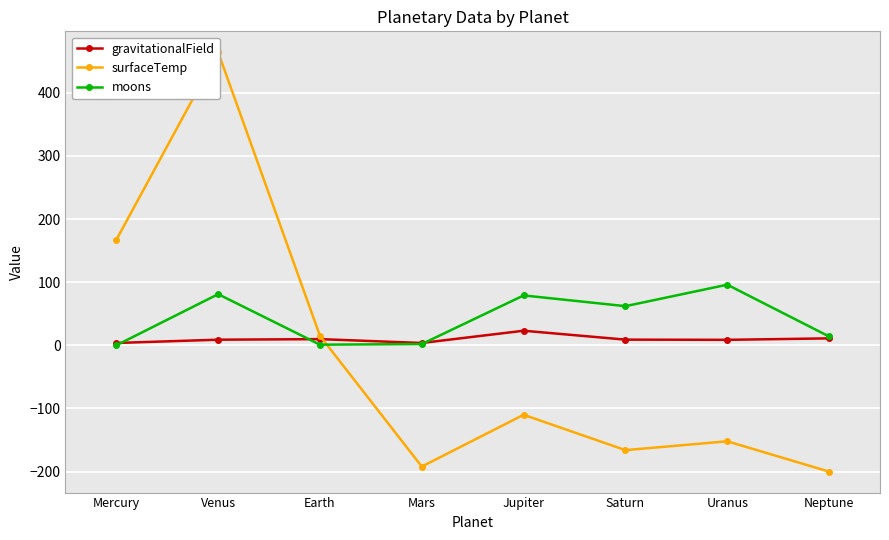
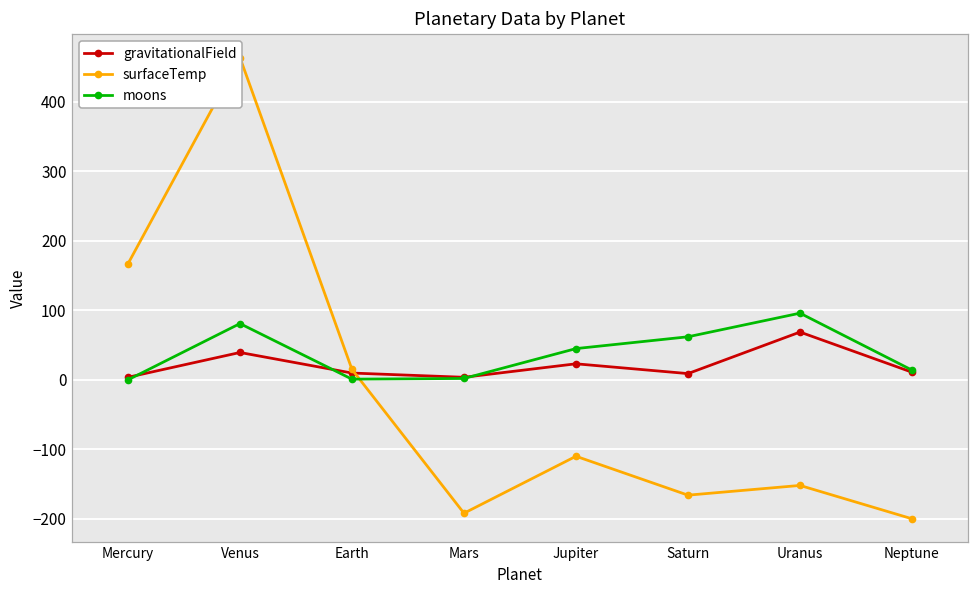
  {
    "gravitationalField": {
-     "Venus": 10,
+     "Venus": 40,
      "Earth": 10,
      "Jupiter": 20,
      "Saturn": 10,
-     "Uranus": 10
+     "Uranus": 70
    },
    "surfaceTemp": {
      "Mercury": 170,
      "Earth": 20,
      "Mars": -190,
      "Jupiter": -110,
      "Saturn": -170,
      "Uranus": -150,
      "Neptune": -200
    },
    "moons": {
      "Venus": 80,
      "Earth": 0,
-     "Jupiter": 80,
+     "Jupiter": 50,
      "Saturn": 60,
      "Uranus": 100
    }
  }
